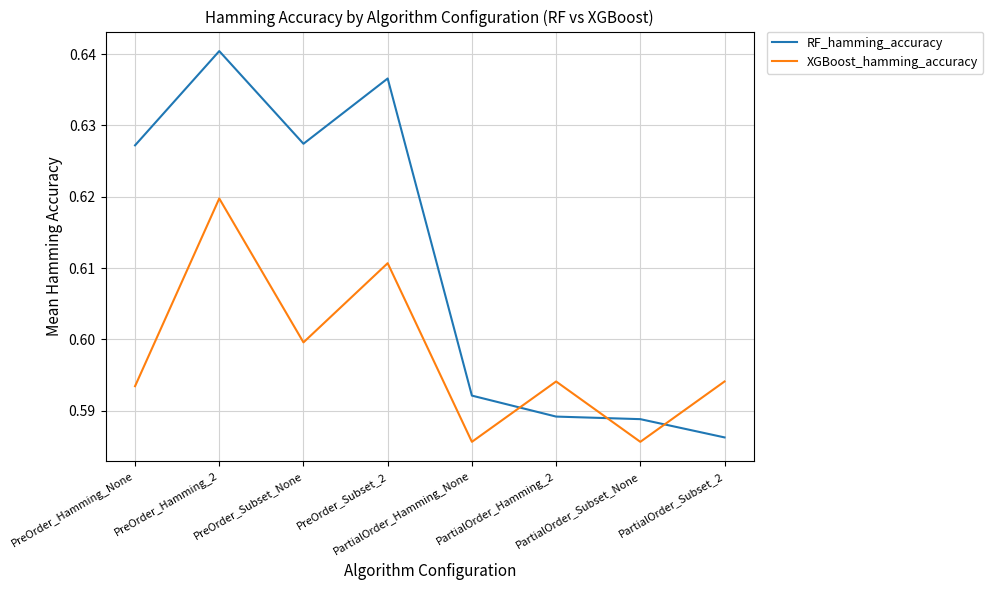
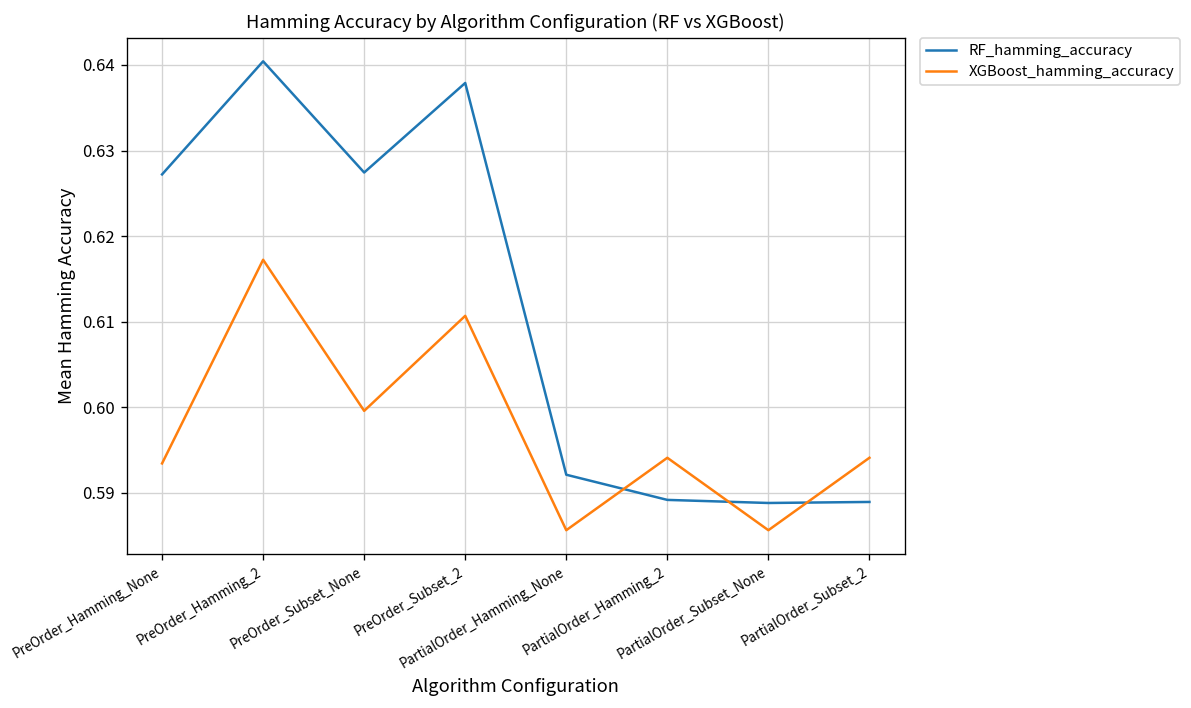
  {
    "RF_hamming_accuracy": {
      "PreOrder_Hamming_None": 0.627,
      "PreOrder_Hamming_2": 0.640,
      "PreOrder_Subset_None": 0.627,
-     "PreOrder_Subset_2": 0.637,
+     "PreOrder_Subset_2": 0.638,
      "PartialOrder_Hamming_None": 0.592,
      "PartialOrder_Hamming_2": 0.589,
      "PartialOrder_Subset_None": 0.589,
-     "PartialOrder_Subset_2": 0.586
+     "PartialOrder_Subset_2": 0.589
    },
    "XGBoost_hamming_accuracy": {
      "PreOrder_Hamming_None": 0.593,
-     "PreOrder_Hamming_2": 0.620,
+     "PreOrder_Hamming_2": 0.617,
      "PreOrder_Subset_None": 0.600,
      "PreOrder_Subset_2": 0.611,
      "PartialOrder_Hamming_None": 0.586,
      "PartialOrder_Hamming_2": 0.594,
      "PartialOrder_Subset_None": 0.586,
      "PartialOrder_Subset_2": 0.594
    }
  }
